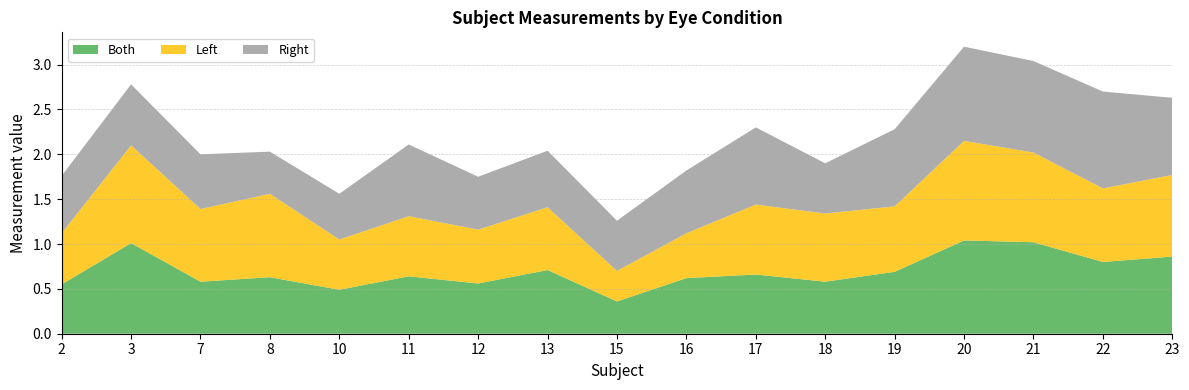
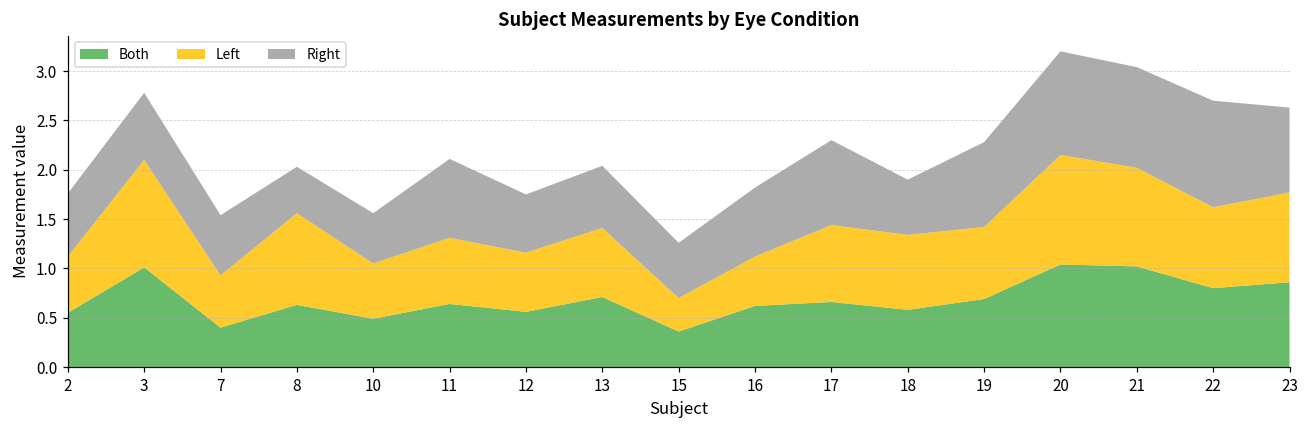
  {
    "Both": {
      "2": 0.6,
      "3": 1.0,
-     "7": 0.6,
+     "7": 0.4,
      "8": 0.6,
      "10": 0.5,
      "11": 0.6,
      "12": 0.6,
      "13": 0.7,
      "15": 0.4,
      "16": 0.6,
      "17": 0.7,
      "18": 0.6,
      "19": 0.7,
      "20": 1.0,
      "21": 1.0,
      "22": 0.8,
      "23": 0.9
    },
    "Left": {
      "2": 0.6,
      "3": 1.1,
-     "7": 0.8,
+     "7": 0.5,
      "8": 0.9,
      "10": 0.6,
      "11": 0.7,
      "12": 0.6,
      "13": 0.7,
      "15": 0.3,
      "16": 0.5,
      "17": 0.8,
      "18": 0.8,
      "19": 0.7,
      "20": 1.1,
      "21": 1.0,
      "22": 0.8,
      "23": 0.9
    },
    "Right": {
      "2": 0.6,
      "3": 0.7,
      "7": 0.6,
      "8": 0.5,
      "10": 0.5,
      "11": 0.8,
      "12": 0.6,
      "13": 0.6,
      "15": 0.6,
      "16": 0.7,
      "17": 0.9,
      "18": 0.6,
      "19": 0.9,
      "20": 1.0,
      "21": 1.0,
      "22": 1.1,
      "23": 0.9
    }
  }
